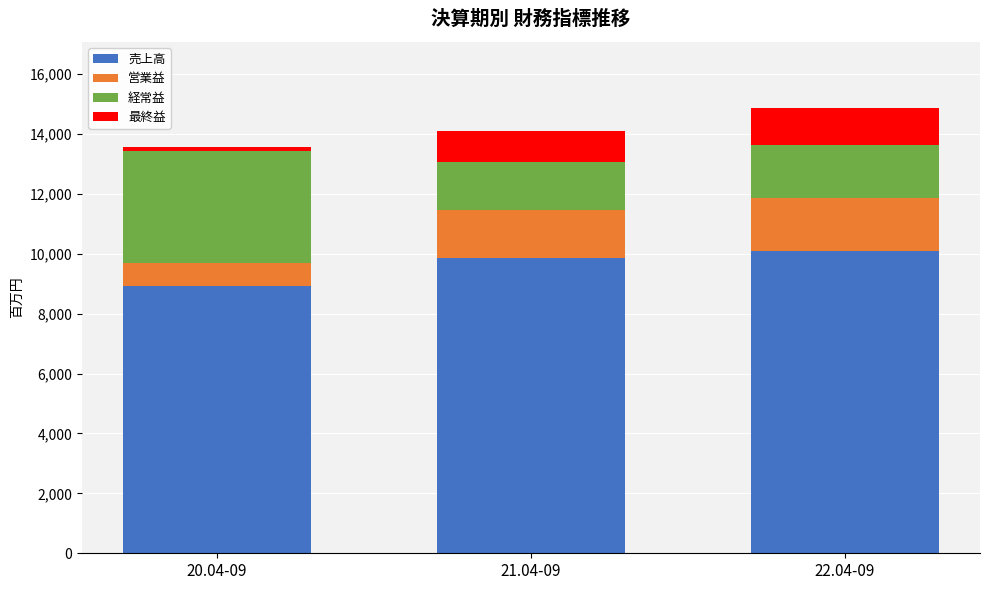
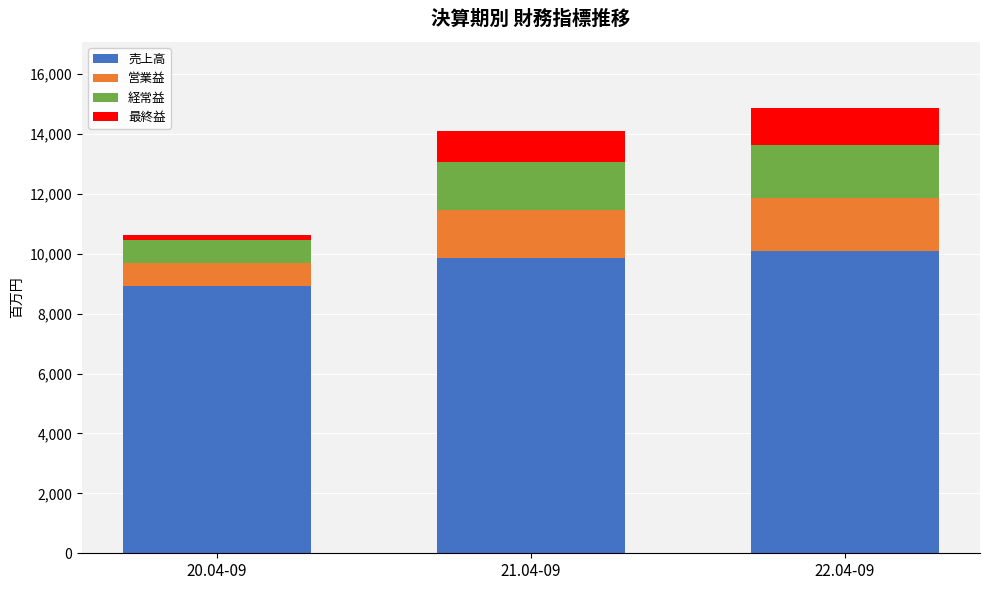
  {
    "売上高": {
      "20.04-09": "8,900",
      "21.04-09": "9,800",
      "22.04-09": "10,100"
    },
    "営業益": {
      "20.04-09": "800",
      "21.04-09": "1,600",
      "22.04-09": "1,800"
    },
    "経常益": {
-     "20.04-09": "3,700",
+     "20.04-09": "800",
      "21.04-09": "1,600",
      "22.04-09": "1,800"
    },
    "最終益": {
      "20.04-09": "100",
      "21.04-09": "1,000",
      "22.04-09": "1,200"
    }
  }
